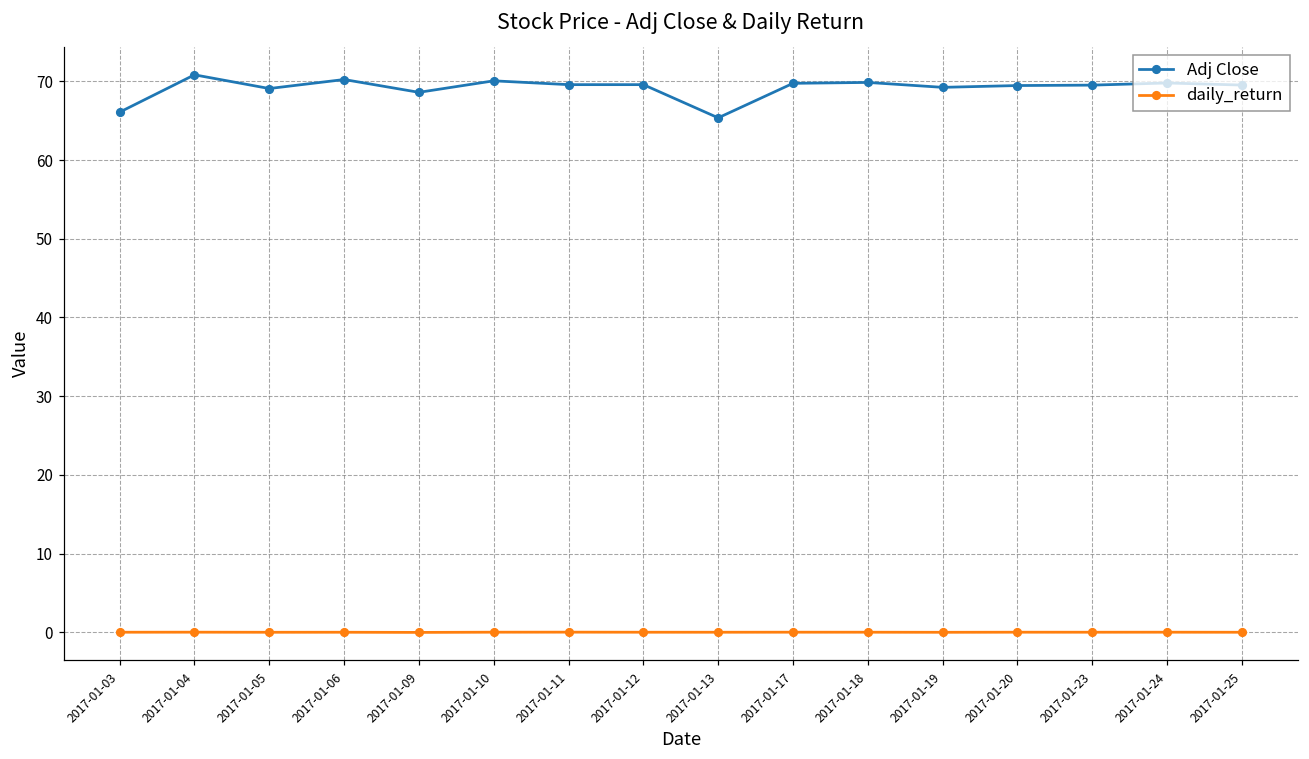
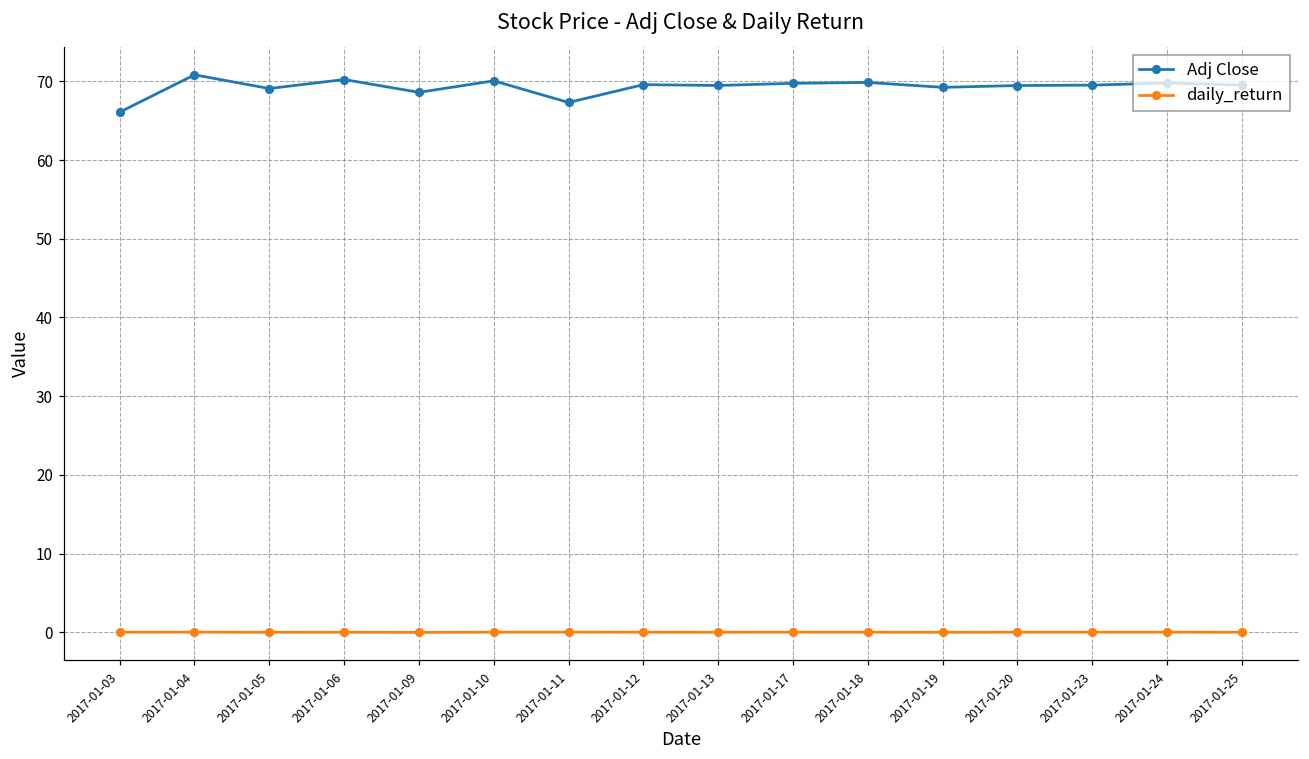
  {
    "Adj Close": {
      "2017-01-03": 66,
      "2017-01-04": 71,
      "2017-01-05": 69,
      "2017-01-06": 70,
      "2017-01-09": 69,
      "2017-01-10": 70,
-     "2017-01-11": 70,
+     "2017-01-11": 67,
      "2017-01-12": 70,
-     "2017-01-13": 65,
+     "2017-01-13": 69,
      "2017-01-17": 70,
      "2017-01-18": 70,
      "2017-01-19": 69,
      "2017-01-20": 69,
      "2017-01-23": 70
    },
    "daily_return": {
      "2017-01-03": 0,
      "2017-01-04": 0,
      "2017-01-05": 0,
      "2017-01-06": 0,
      "2017-01-09": 0,
      "2017-01-10": 0,
      "2017-01-11": 0,
      "2017-01-12": 0,
      "2017-01-13": 0,
      "2017-01-17": 0,
      "2017-01-18": 0,
      "2017-01-19": 0,
      "2017-01-20": 0,
      "2017-01-23": 0,
      "2017-01-24": 0,
      "2017-01-25": 0
    }
  }
